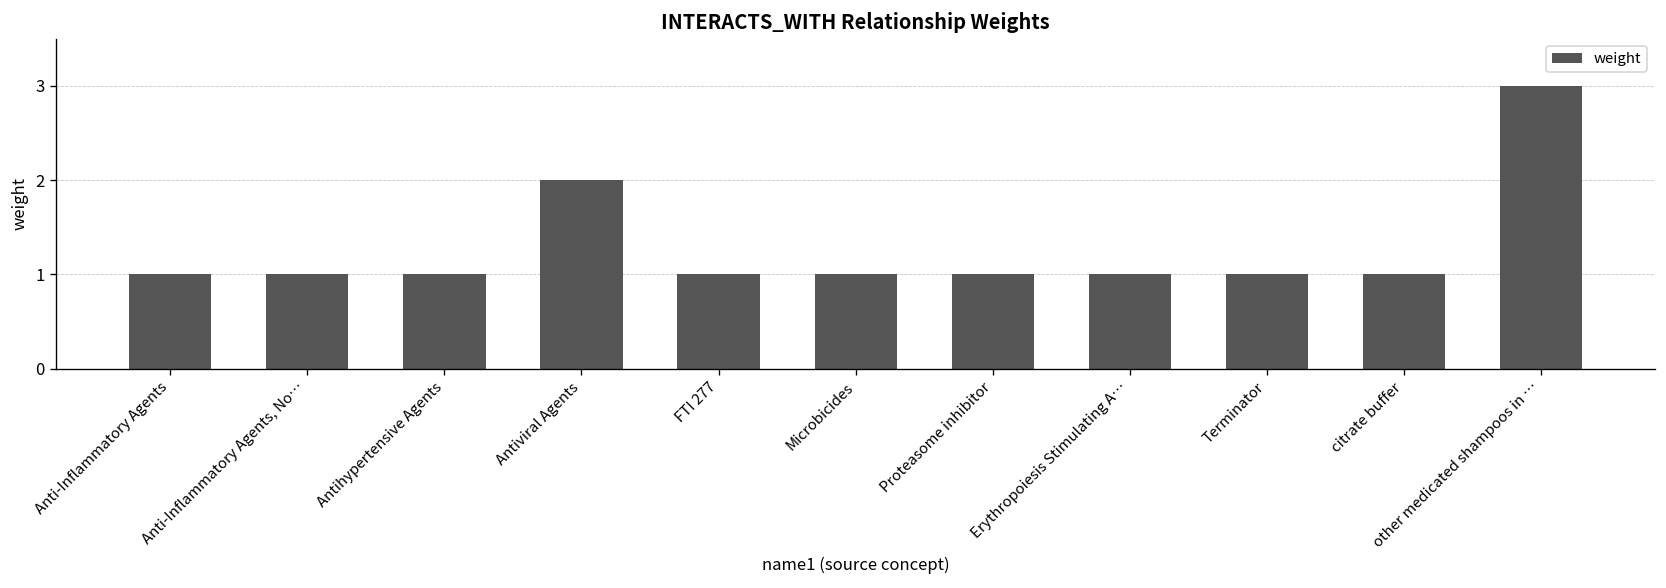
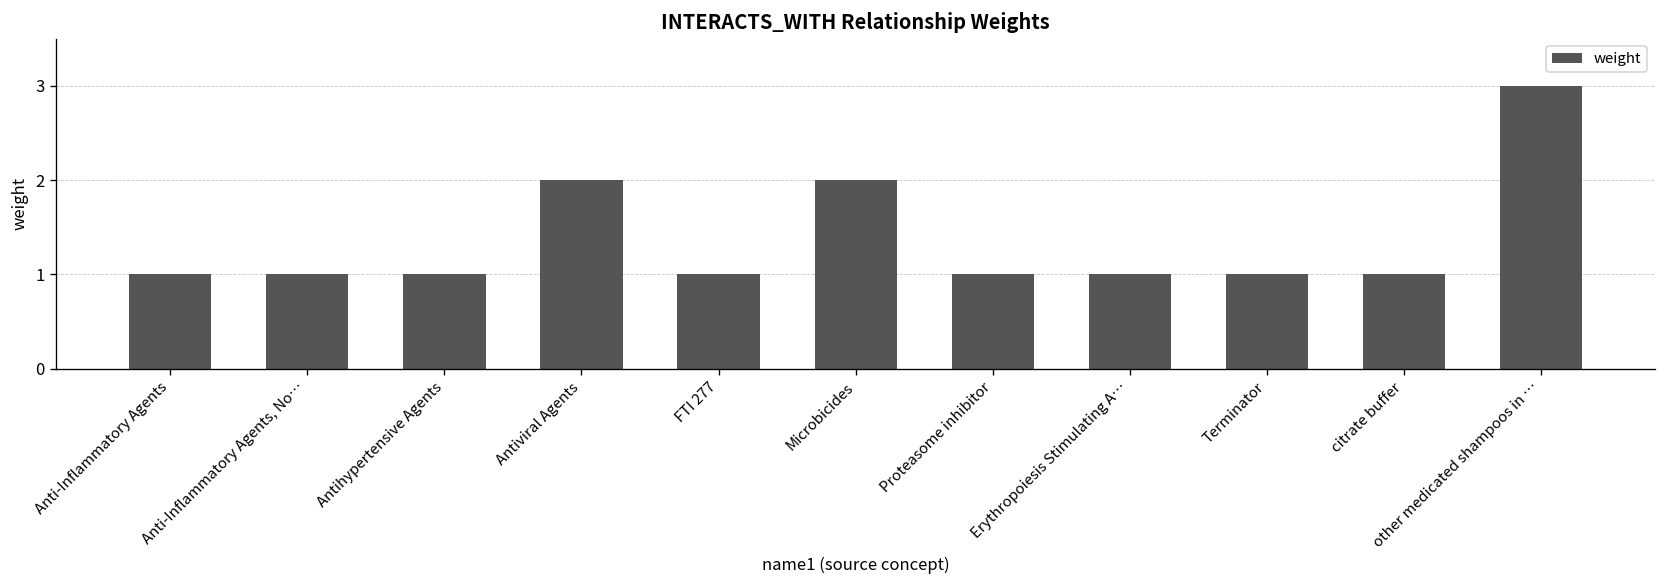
  {
    "Anti-Inflammatory Agents": 1,
    "Anti-Inflammatory Agents, No…": 1,
    "Antihypertensive Agents": 1,
    "Antiviral Agents": 2,
    "FTI 277": 1,
-   "Microbicides": 1,
+   "Microbicides": 2,
    "Proteasome inhibitor": 1,
    "Erythropoiesis Stimulating A…": 1,
    "Terminator": 1,
    "citrate buffer": 1,
    "other medicated shampoos in …": 3
  }
